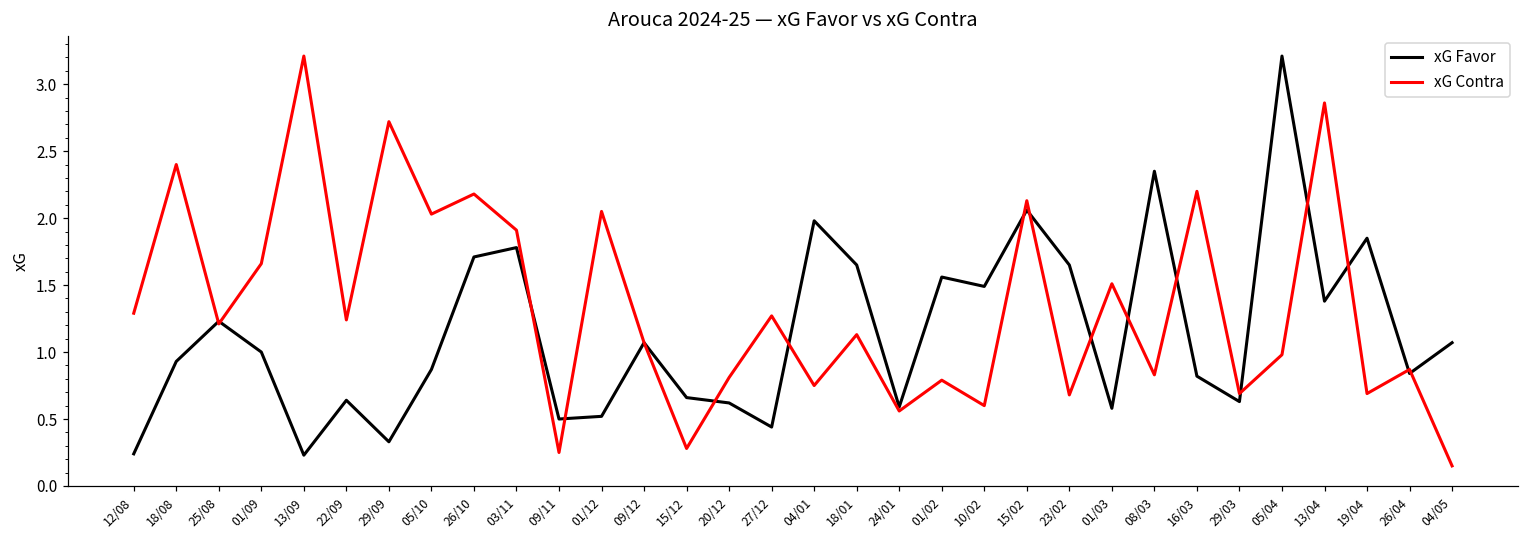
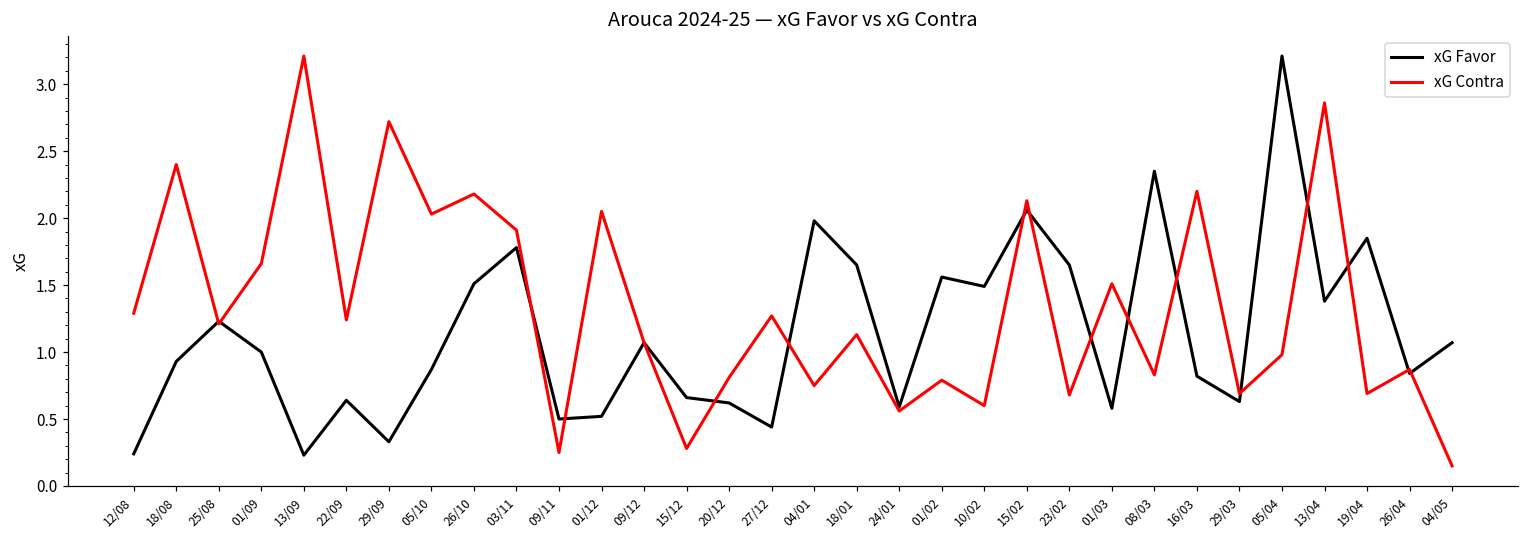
  {
    "xG Favor": {
      "12/08": 0.24,
      "18/08": 0.93,
      "01/09": 1.00,
      "13/09": 0.23,
      "22/09": 0.64,
      "29/09": 0.33,
      "05/10": 0.87,
-     "26/10": 1.71,
+     "26/10": 1.51,
      "03/11": 1.78,
      "09/11": 0.50,
      "01/12": 0.52,
      "15/12": 0.66,
      "20/12": 0.62,
      "27/12": 0.44,
      "04/01": 1.98,
      "18/01": 1.65,
      "24/01": 0.59,
      "01/02": 1.56,
      "10/02": 1.49,
      "15/02": 2.06,
      "23/02": 1.65,
      "01/03": 0.58,
      "08/03": 2.35,
      "16/03": 0.82,
      "29/03": 0.63,
      "05/04": 3.21,
      "13/04": 1.38,
      "19/04": 1.85,
      "26/04": 0.84,
      "04/05": 1.07
    },
    "xG Contra": {
      "12/08": 1.29,
      "18/08": 2.40,
      "01/09": 1.66,
      "13/09": 3.21,
      "22/09": 1.24,
      "29/09": 2.72,
      "05/10": 2.03,
      "26/10": 2.18,
      "03/11": 1.91,
      "09/11": 0.25,
      "01/12": 2.05,
      "15/12": 0.28,
      "20/12": 0.81,
      "27/12": 1.27,
      "04/01": 0.75,
      "18/01": 1.13,
      "24/01": 0.56,
      "01/02": 0.79,
      "10/02": 0.60,
      "15/02": 2.13,
      "23/02": 0.68,
      "01/03": 1.51,
      "08/03": 0.83,
      "16/03": 2.20,
      "29/03": 0.69,
      "05/04": 0.98,
      "13/04": 2.86,
      "19/04": 0.69,
      "26/04": 0.87,
      "04/05": 0.15
    }
  }
